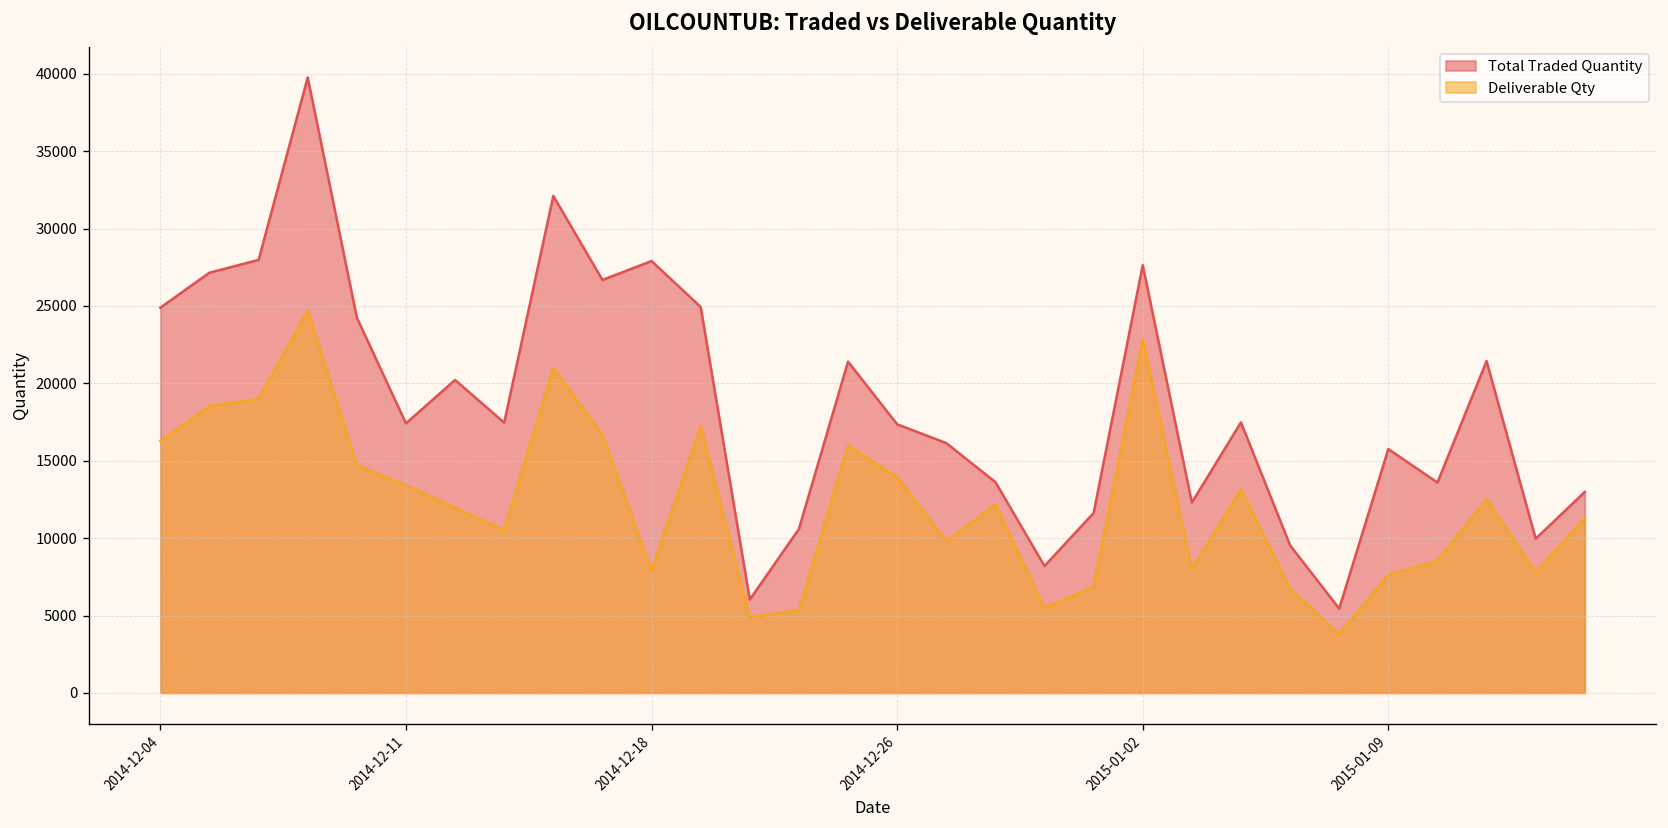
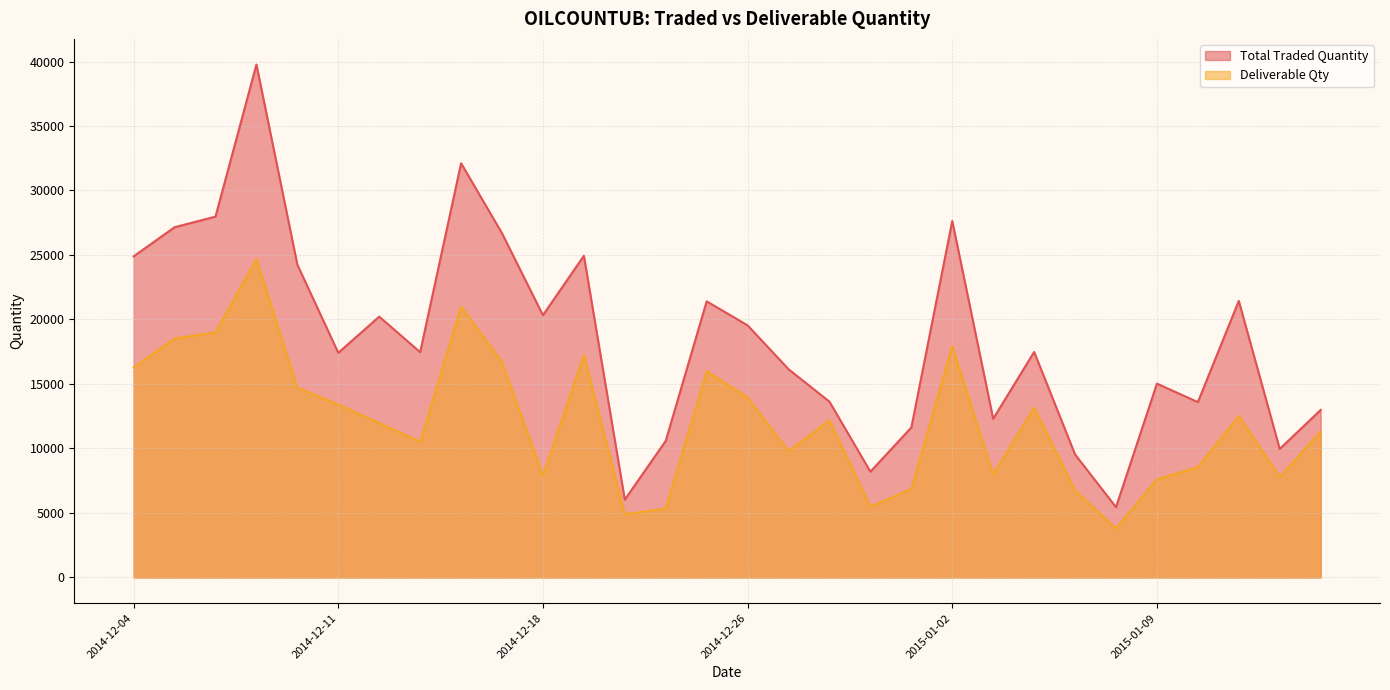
  {
    "Total Traded Quantity": {
      "2014-12-04": 24900,
      "2014-12-11": 17400,
-     "2014-12-18": 27900,
-     "2014-12-26": 17400,
+     "2014-12-18": 20300,
+     "2014-12-26": 19500,
      "2015-01-02": 27600,
-     "2015-01-09": 15800
+     "2015-01-09": 15000
    },
    "Deliverable Qty": {
      "2014-12-04": 16300,
      "2014-12-11": 13400,
      "2014-12-18": 7900,
      "2014-12-26": 14000,
-     "2015-01-02": 22900,
+     "2015-01-02": 17900,
      "2015-01-09": 7600
    }
  }
